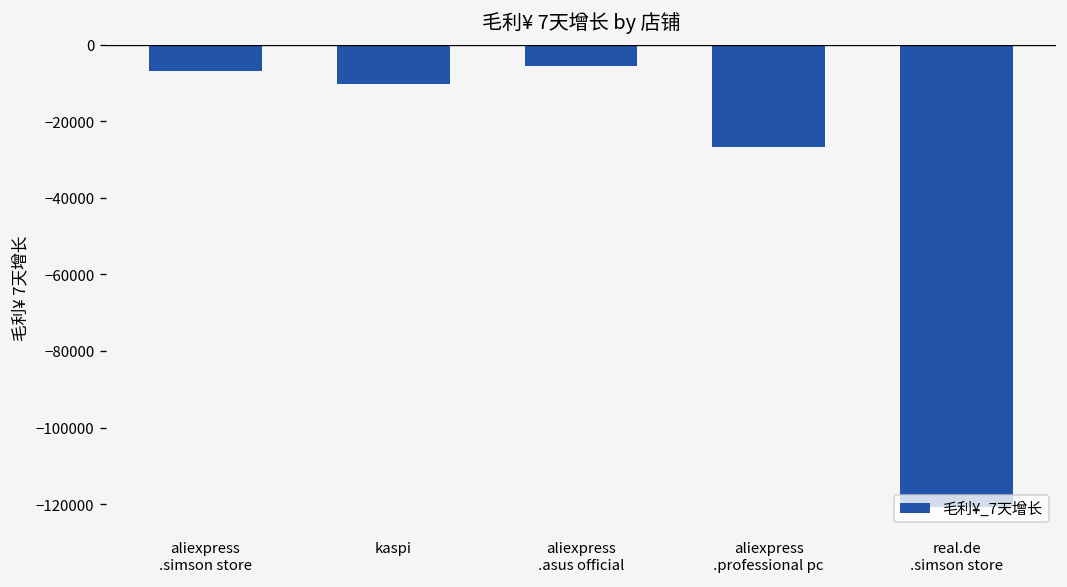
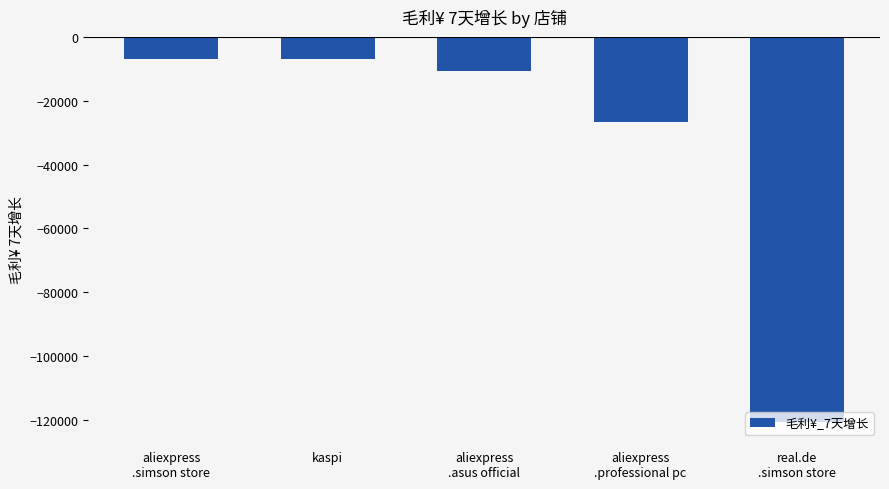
  {
    "aliexpress .simson store": -7000,
-   "kaspi": -10000,
-   "aliexpress .asus official": -6000,
+   "kaspi": -7000,
+   "aliexpress .asus official": -11000,
    "aliexpress .professional pc": -27000
  }
